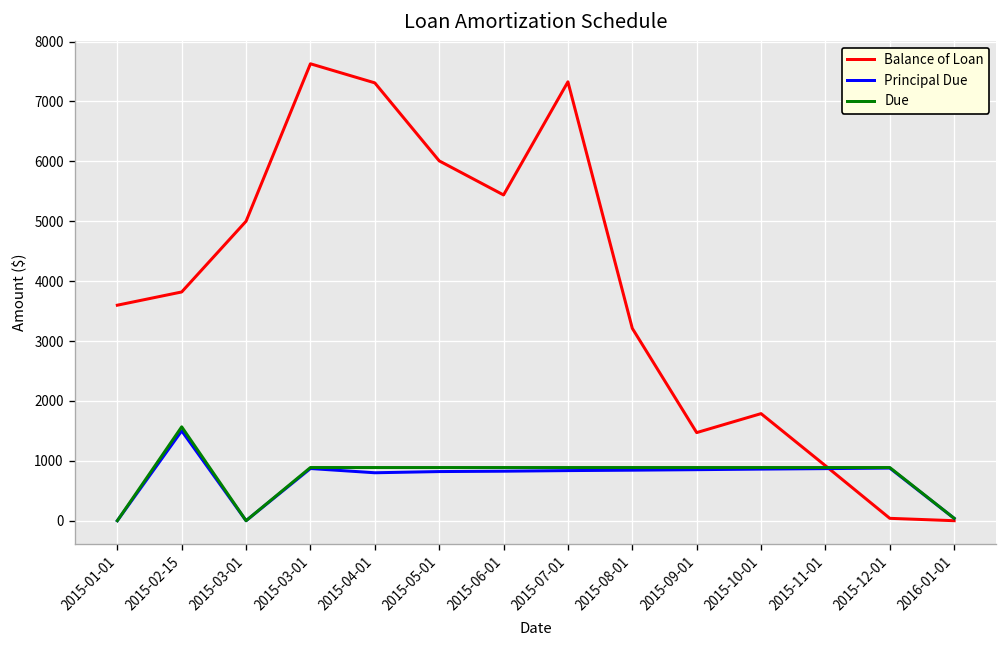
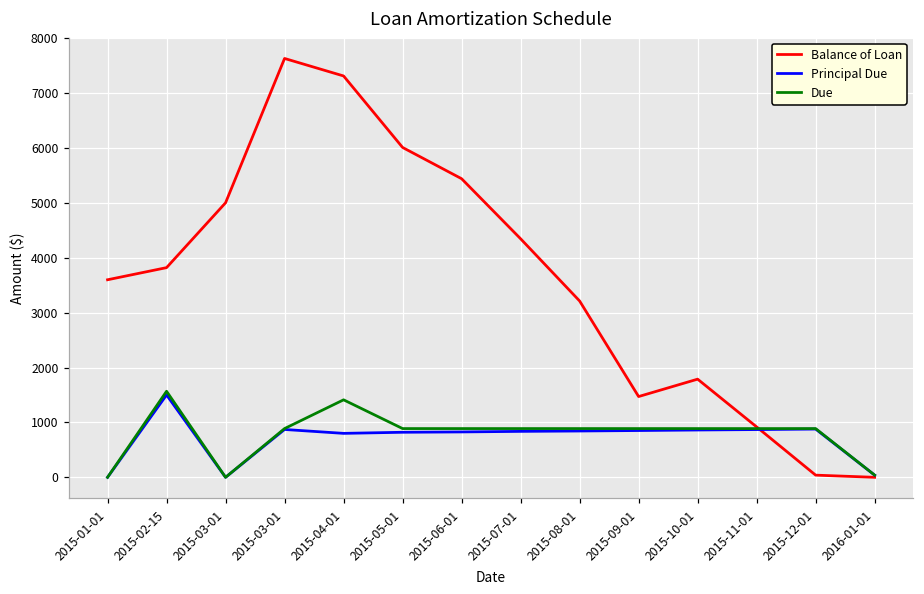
  {
    "Balance of Loan": {
      "2015-01-01": 3600,
      "2015-02-15": 3800,
      "2015-04-01": 7300,
      "2015-05-01": 6000,
      "2015-06-01": 5400,
-     "2015-07-01": 7300,
+     "2015-07-01": 4300,
      "2015-08-01": 3200,
      "2015-09-01": 1500,
      "2015-10-01": 1800,
      "2015-12-01": 0
    },
    "Principal Due": {
      "2015-02-15": 1500,
      "2015-04-01": 800,
      "2015-05-01": 800,
      "2015-06-01": 800,
      "2015-07-01": 800
    },
    "Due": {
      "2015-02-15": 1600,
-     "2015-04-01": 900,
+     "2015-04-01": 1400,
      "2015-05-01": 900,
      "2015-06-01": 900,
      "2015-07-01": 900
    }
  }
